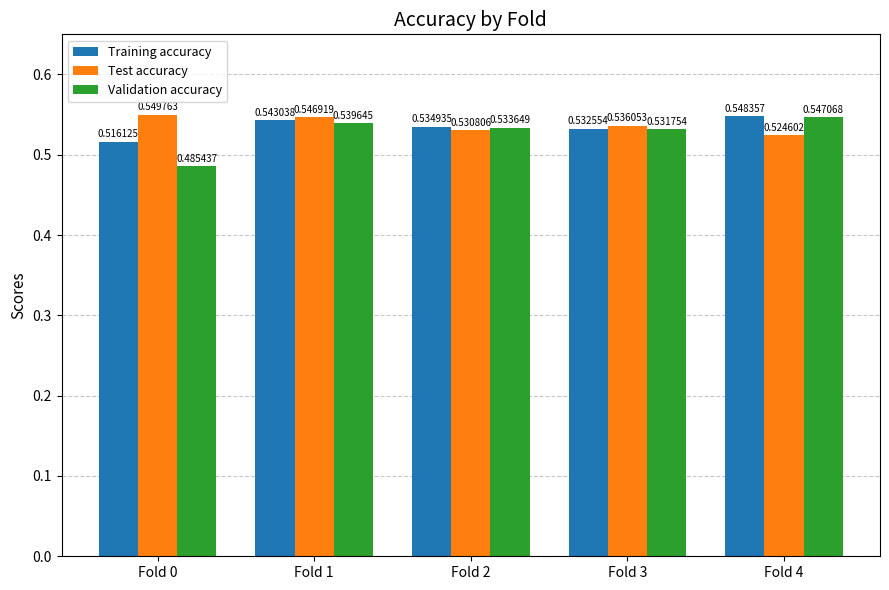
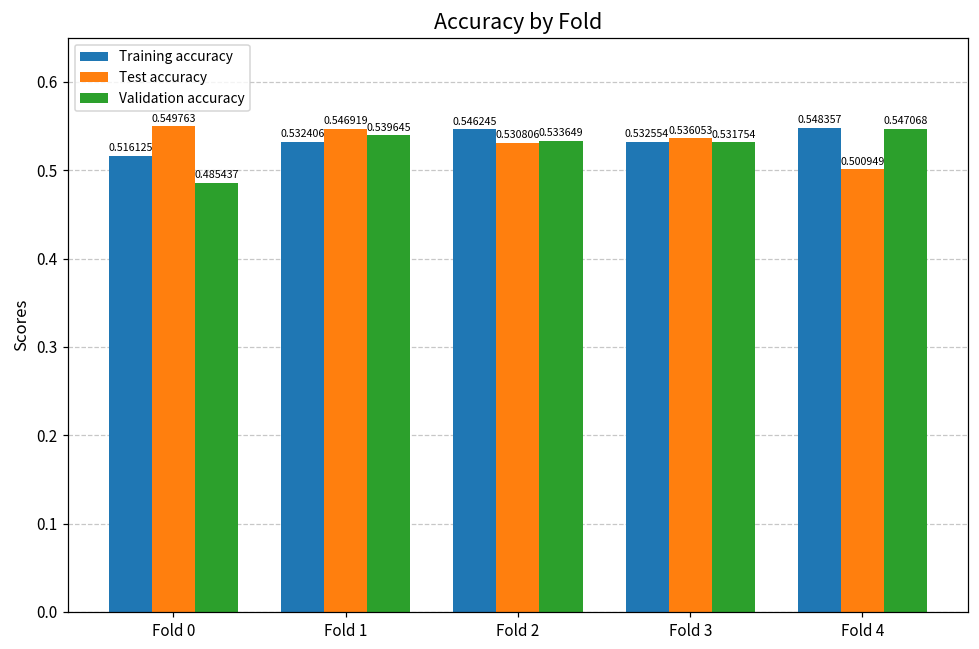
  {
    "Training accuracy": {
      "Fold 0": 0.516125,
-     "Fold 1": 0.543038,
-     "Fold 2": 0.534935,
+     "Fold 1": 0.532406,
+     "Fold 2": 0.546245,
      "Fold 3": 0.532554,
      "Fold 4": 0.548357
    },
    "Test accuracy": {
      "Fold 0": 0.549763,
      "Fold 1": 0.546919,
      "Fold 2": 0.530806,
      "Fold 3": 0.536053,
-     "Fold 4": 0.524602
+     "Fold 4": 0.500949
    },
    "Validation accuracy": {
      "Fold 0": 0.485437,
      "Fold 1": 0.539645,
      "Fold 2": 0.533649,
      "Fold 3": 0.531754,
      "Fold 4": 0.547068
    }
  }
